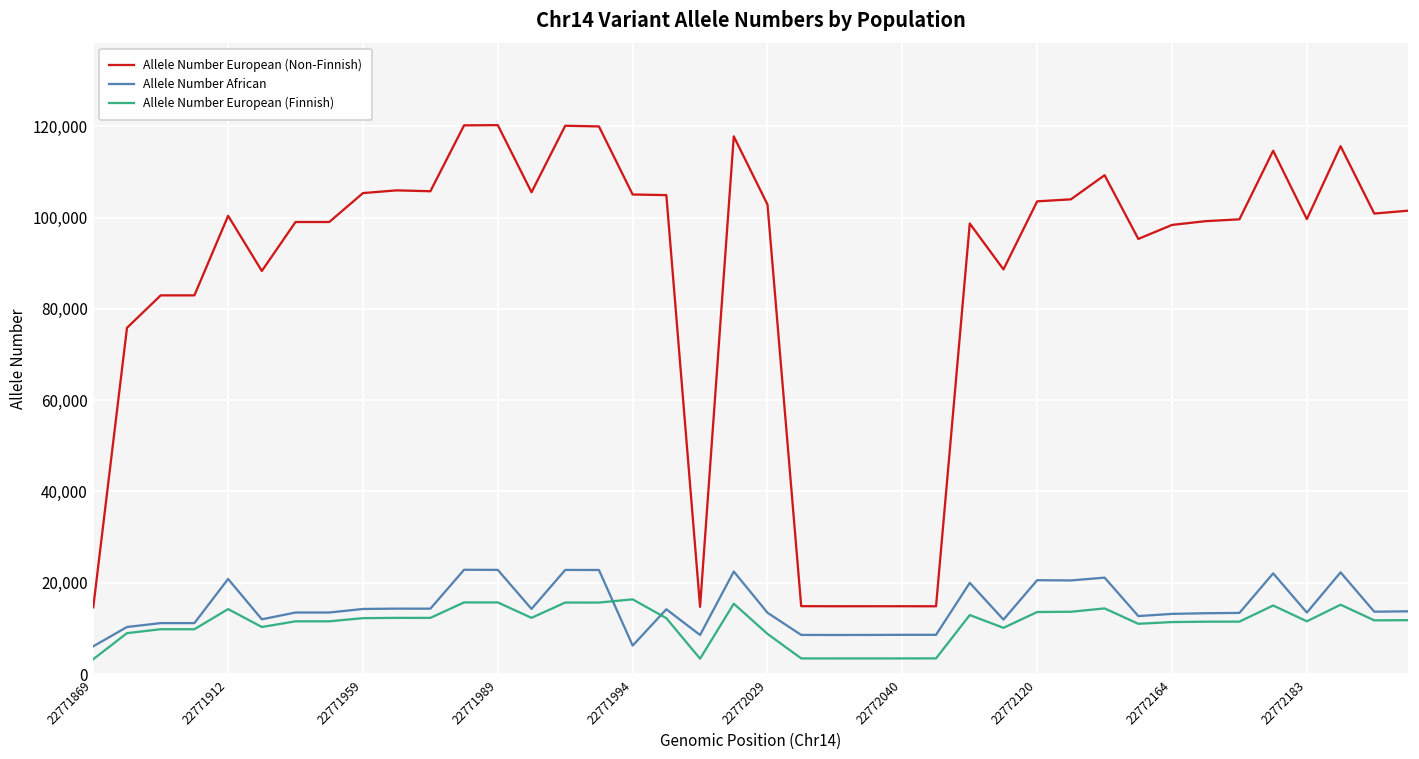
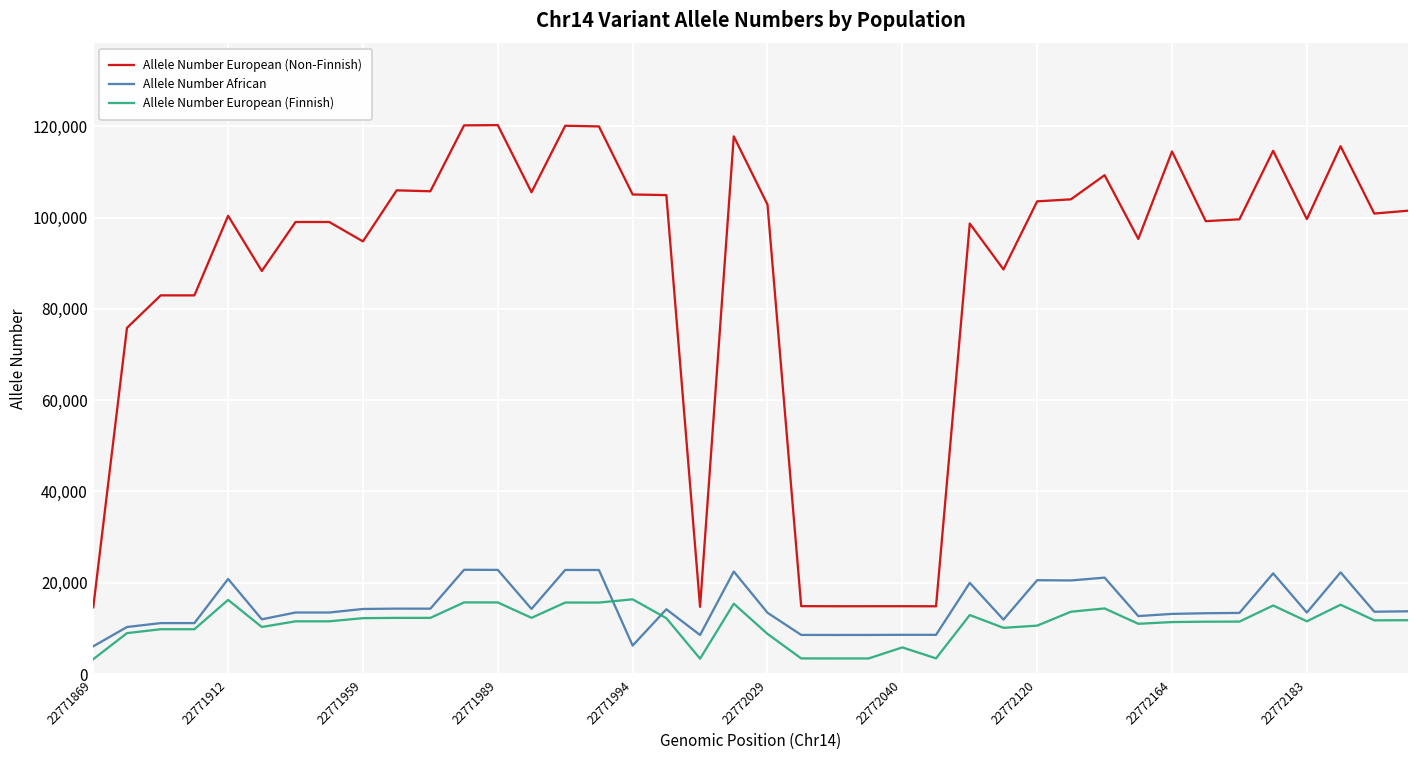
  {
    "Allele Number European (Non-Finnish)": {
      "22771869": "15,000",
      "22771912": "100,000",
-     "22771959": "105,000",
+     "22771959": "95,000",
      "22771989": "120,000",
      "22771994": "105,000",
      "22772029": "103,000",
      "22772040": "15,000",
      "22772120": "104,000",
-     "22772164": "98,000",
+     "22772164": "114,000",
      "22772183": "100,000"
    },
    "Allele Number African": {
      "22771869": "6,000",
      "22771912": "21,000",
      "22771959": "14,000",
      "22771989": "23,000",
      "22771994": "6,000",
      "22772029": "13,000",
      "22772040": "9,000",
      "22772120": "21,000",
      "22772164": "13,000",
      "22772183": "13,000"
    },
    "Allele Number European (Finnish)": {
      "22771869": "3,000",
-     "22771912": "14,000",
+     "22771912": "16,000",
      "22771959": "12,000",
      "22771989": "16,000",
      "22771994": "16,000",
      "22772029": "9,000",
-     "22772040": "3,000",
-     "22772120": "14,000",
+     "22772040": "6,000",
+     "22772120": "11,000",
      "22772164": "11,000",
      "22772183": "12,000"
    }
  }
